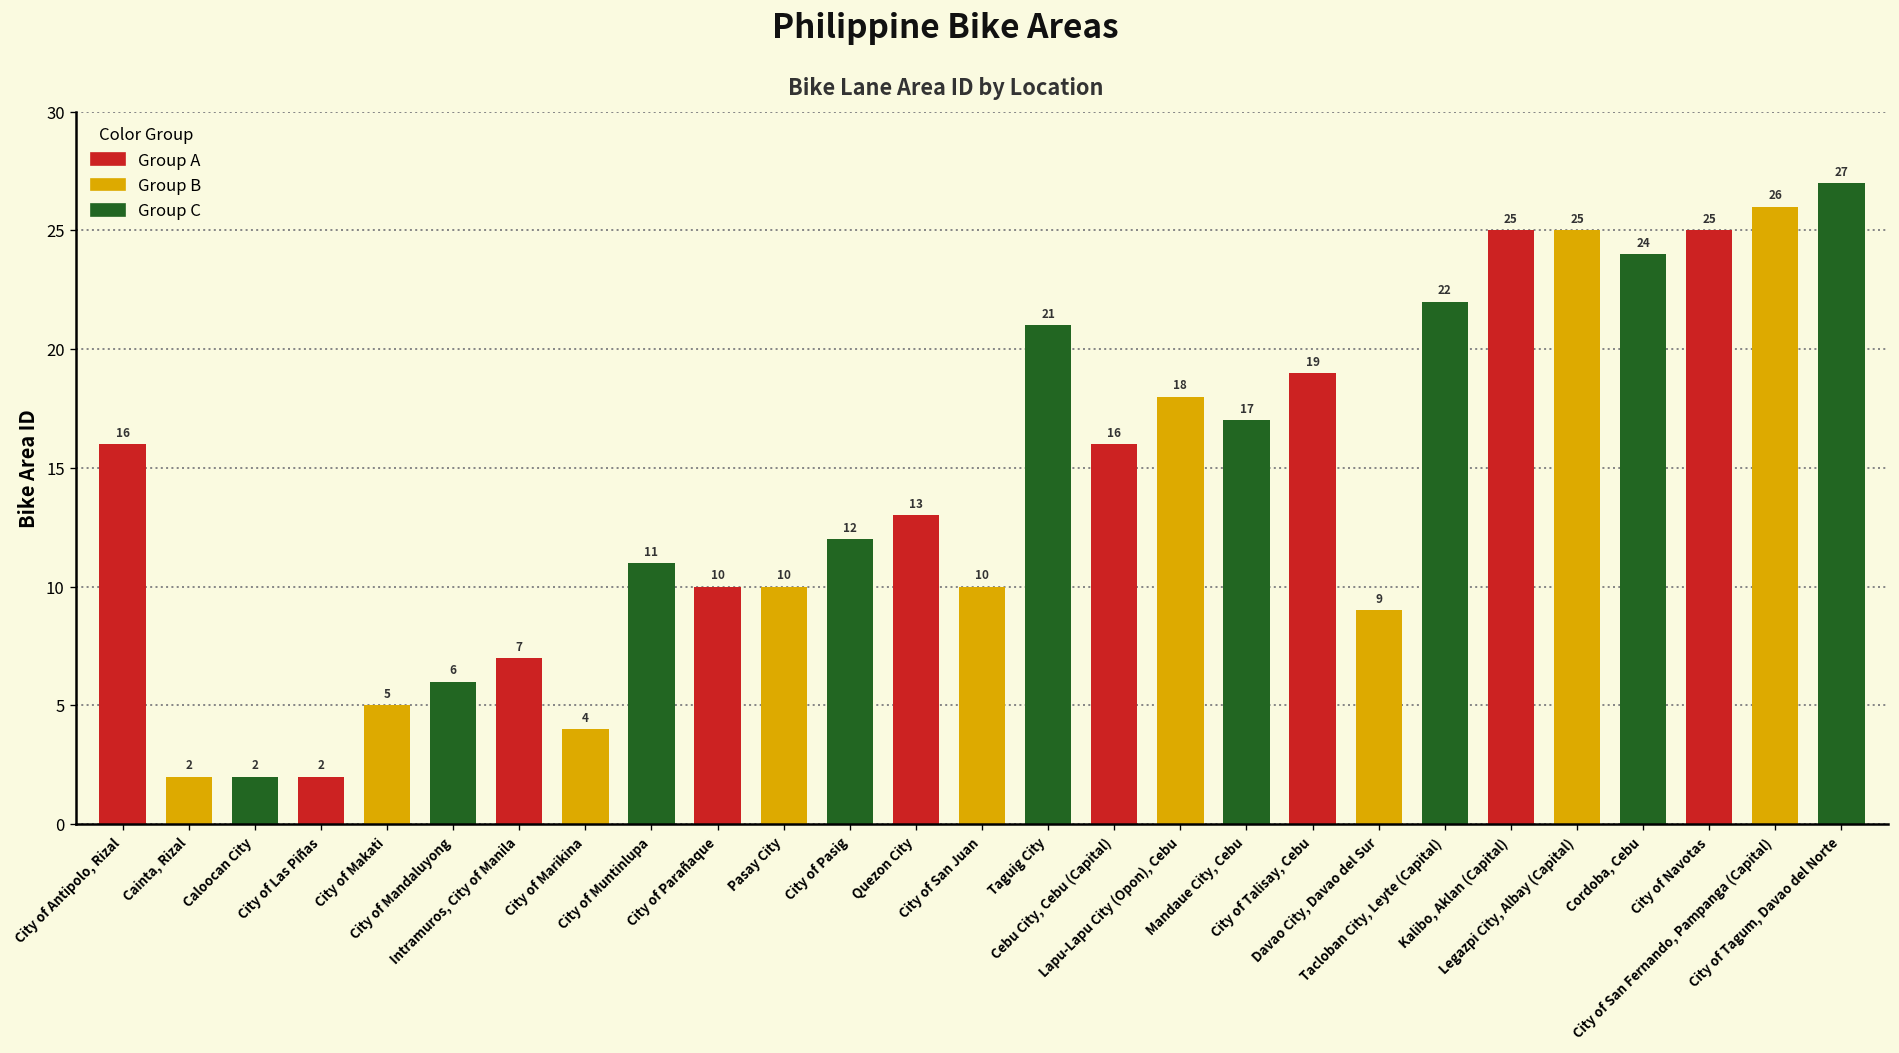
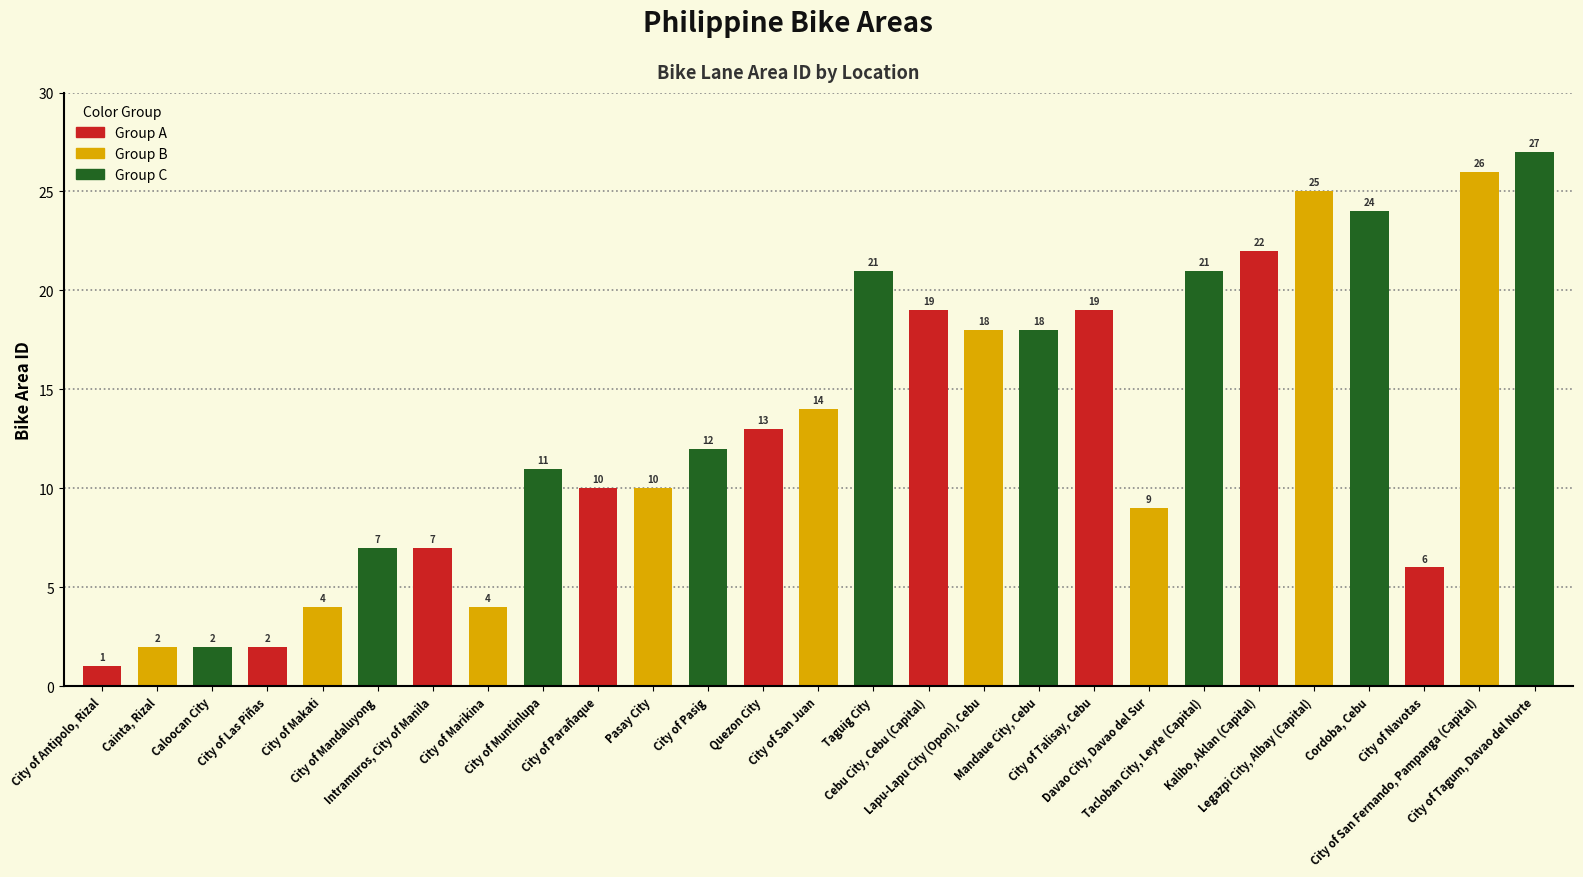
  {
-   "City of Antipolo, Rizal": 16,
+   "City of Antipolo, Rizal": 1,
    "Cainta, Rizal": 2,
    "Caloocan City": 2,
    "City of Las Piñas": 2,
-   "City of Makati": 5,
-   "City of Mandaluyong": 6,
+   "City of Makati": 4,
+   "City of Mandaluyong": 7,
    "Intramuros, City of Manila": 7,
    "City of Marikina": 4,
    "City of Muntinlupa": 11,
    "City of Parañaque": 10,
    "Pasay City": 10,
    "City of Pasig": 12,
    "Quezon City": 13,
-   "City of San Juan": 10,
+   "City of San Juan": 14,
    "Taguig City": 21,
-   "Cebu City, Cebu (Capital)": 16,
+   "Cebu City, Cebu (Capital)": 19,
    "Lapu-Lapu City (Opon), Cebu": 18,
-   "Mandaue City, Cebu": 17,
+   "Mandaue City, Cebu": 18,
    "City of Talisay, Cebu": 19,
    "Davao City, Davao del Sur": 9,
-   "Tacloban City, Leyte (Capital)": 22,
-   "Kalibo, Aklan (Capital)": 25,
+   "Tacloban City, Leyte (Capital)": 21,
+   "Kalibo, Aklan (Capital)": 22,
    "Legazpi City, Albay (Capital)": 25,
    "Cordoba, Cebu": 24,
-   "City of Navotas": 25,
+   "City of Navotas": 6,
    "City of San Fernando, Pampanga (Capital)": 26,
    "City of Tagum, Davao del Norte": 27
  }
